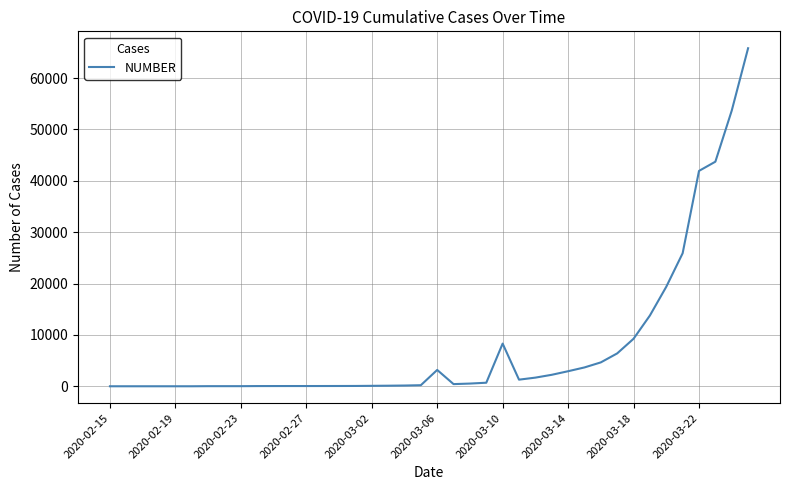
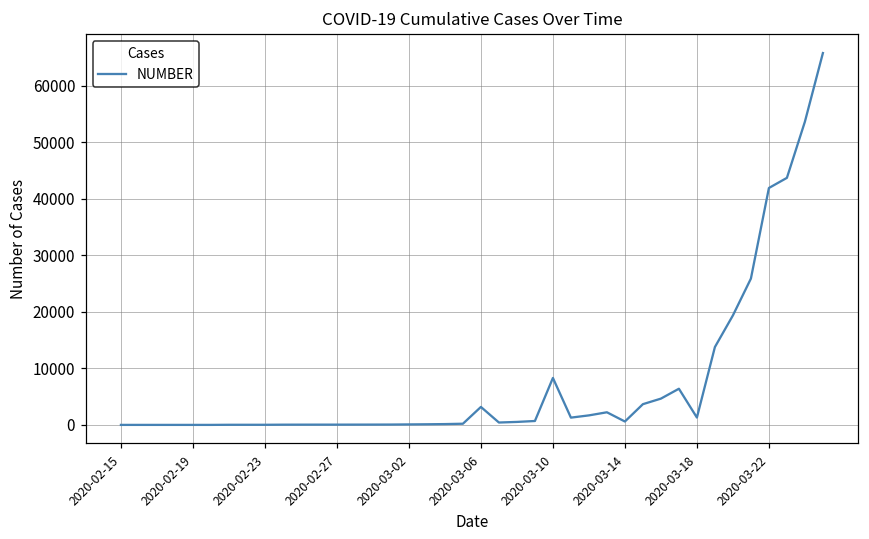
  {
    "2020-02-15": 0,
    "2020-02-19": 0,
    "2020-02-23": 0,
    "2020-02-27": 0,
    "2020-03-02": 0,
    "2020-03-06": 3000,
    "2020-03-10": 8000,
-   "2020-03-14": 3000,
-   "2020-03-18": 9000,
+   "2020-03-14": 1000,
+   "2020-03-18": 1000,
    "2020-03-22": 42000
  }
